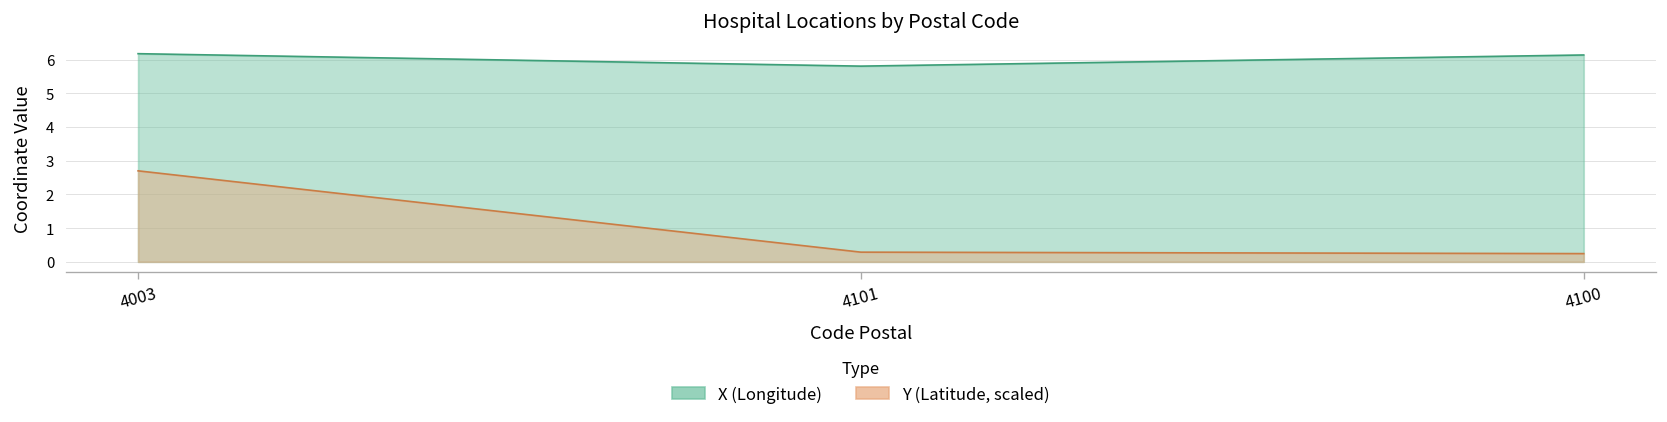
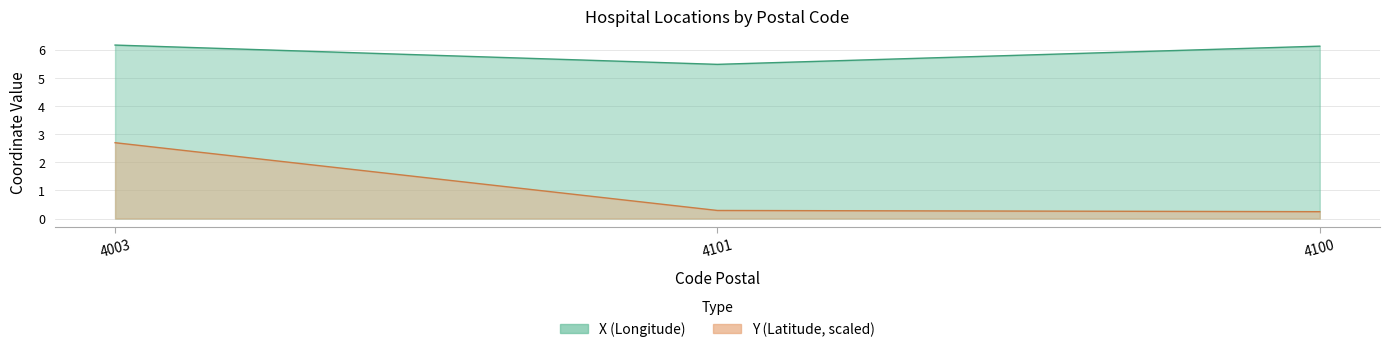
  {
    "X (Longitude)": {
      "4003": 6.2,
-     "4101": 5.8,
+     "4101": 5.5,
      "4100": 6.1
    },
    "Y (Latitude, scaled)": {
      "4003": 2.7,
      "4101": 0.3,
      "4100": 0.2
    }
  }
